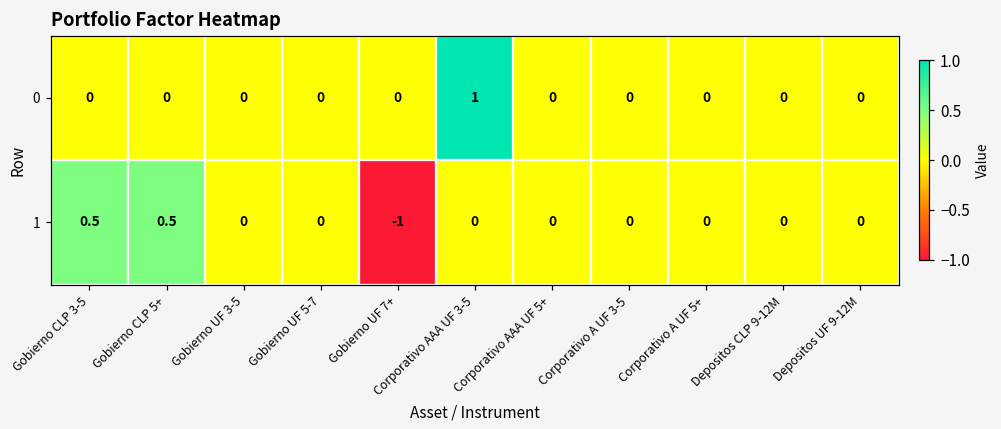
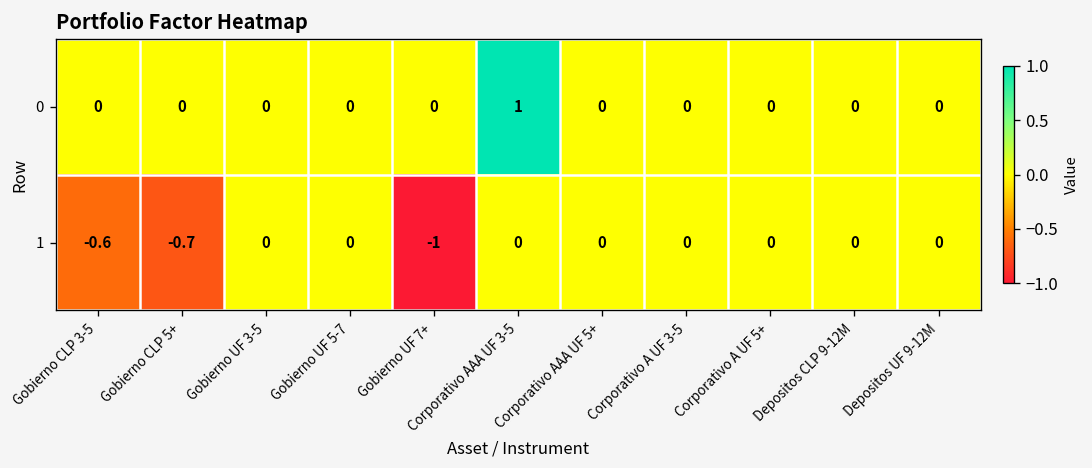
  {
    "0": {
      "Gobierno CLP 3-5": 0,
      "Gobierno CLP 5+": 0,
      "Gobierno UF 3-5": 0,
      "Gobierno UF 5-7": 0,
      "Gobierno UF 7+": 0,
      "Corporativo AAA UF 3-5": 1,
      "Corporativo AAA UF 5+": 0,
      "Corporativo A UF 3-5": 0,
      "Corporativo A UF 5+": 0,
      "Depositos CLP 9-12M": 0,
      "Depositos UF 9-12M": 0
    },
    "1": {
-     "Gobierno CLP 3-5": 0.5,
-     "Gobierno CLP 5+": 0.5,
+     "Gobierno CLP 3-5": -0.6,
+     "Gobierno CLP 5+": -0.7,
      "Gobierno UF 3-5": 0,
      "Gobierno UF 5-7": 0,
      "Gobierno UF 7+": -1,
      "Corporativo AAA UF 3-5": 0,
      "Corporativo AAA UF 5+": 0,
      "Corporativo A UF 3-5": 0,
      "Corporativo A UF 5+": 0,
      "Depositos CLP 9-12M": 0,
      "Depositos UF 9-12M": 0
    }
  }
